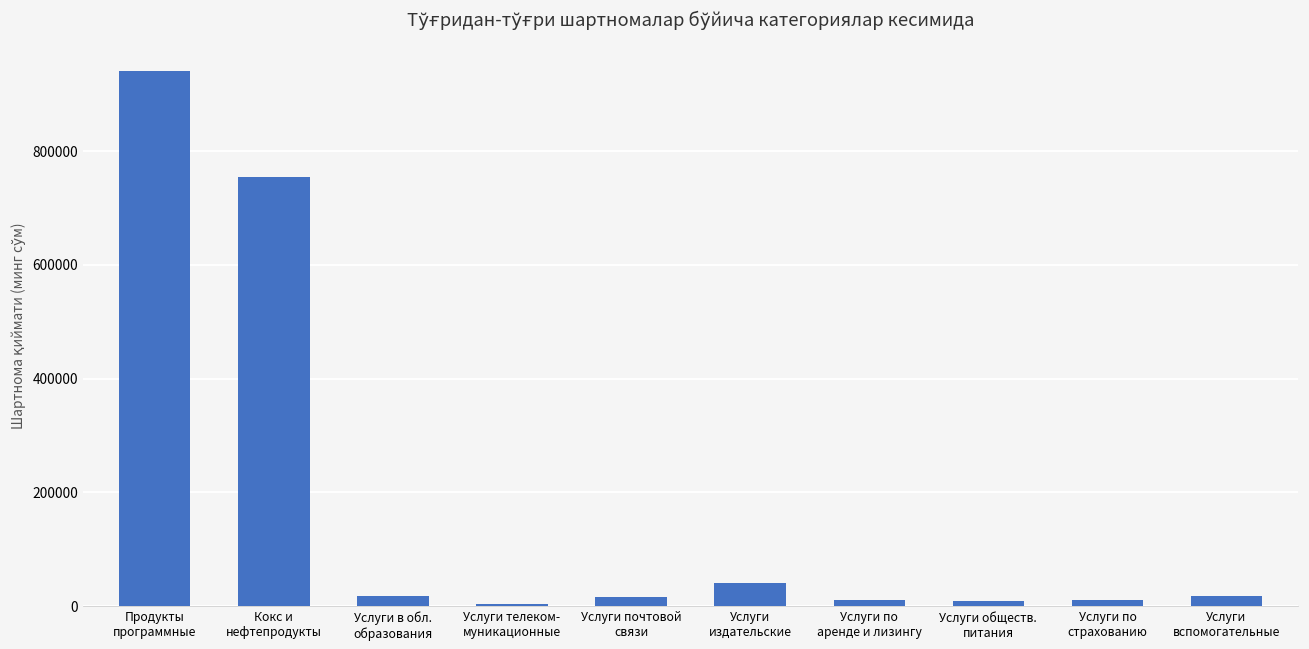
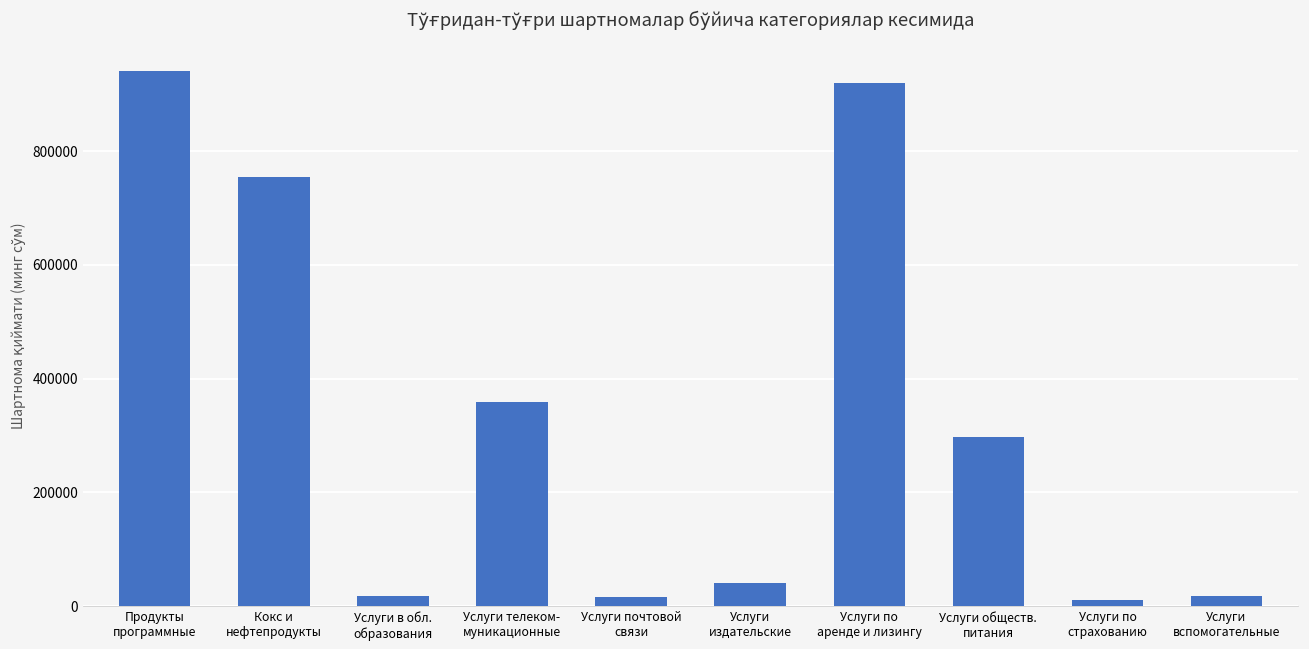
  {
    "Продукты программные": 940000,
    "Кокс и нефтепродукты": 750000,
    "Услуги в обл. образования": 20000,
-   "Услуги телеком- муникационные": 0,
+   "Услуги телеком- муникационные": 360000,
    "Услуги почтовой связи": 20000,
    "Услуги издательские": 40000,
-   "Услуги по аренде и лизингу": 10000,
-   "Услуги обществ. питания": 10000,
+   "Услуги по аренде и лизингу": 920000,
+   "Услуги обществ. питания": 300000,
    "Услуги по страхованию": 10000,
    "Услуги вспомогательные": 20000
  }
